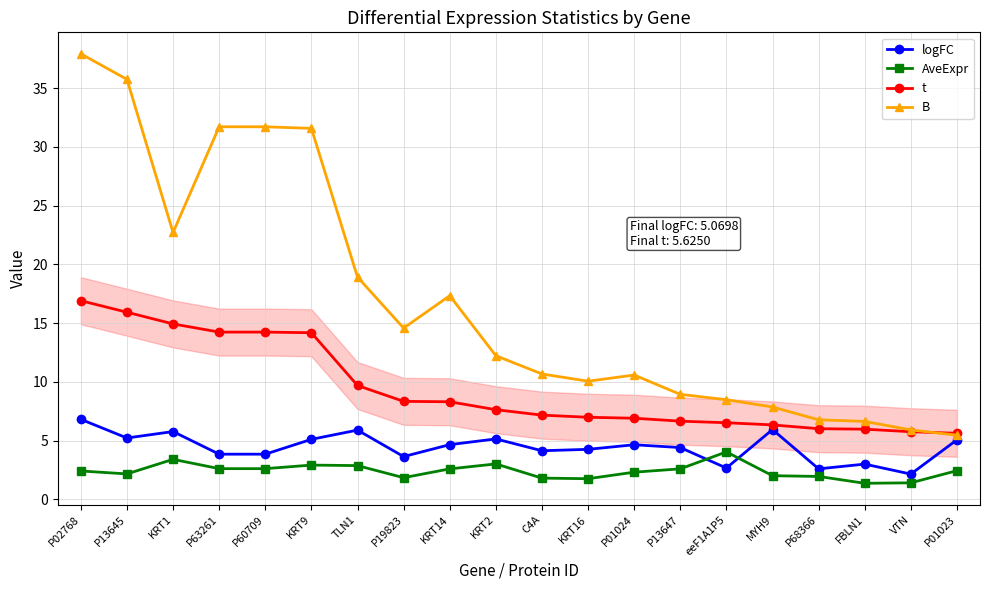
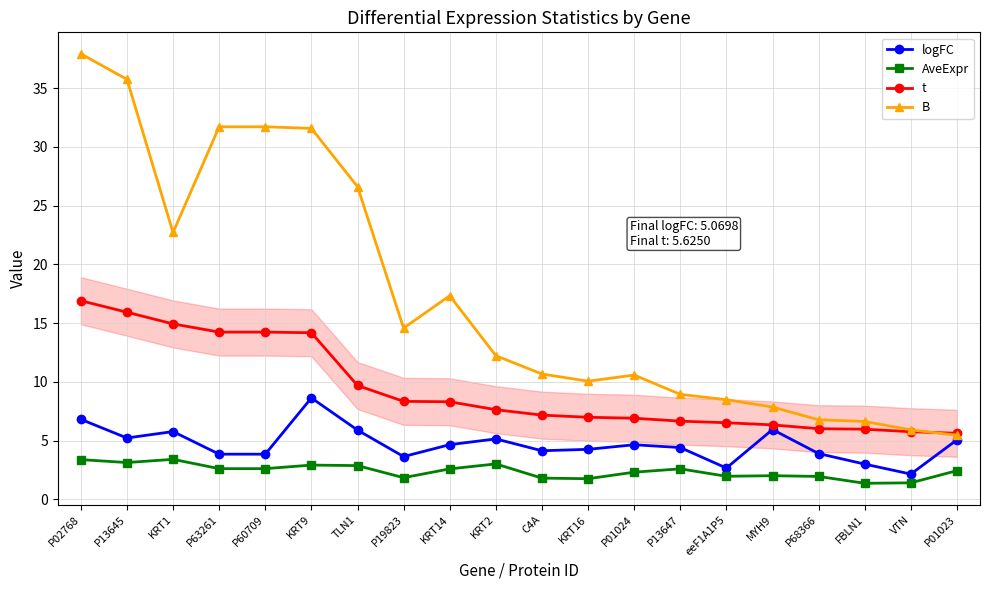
  {
    "logFC": {
      "P02768": 6.8,
      "P13645": 5.2,
      "KRT1": 5.8,
      "P63261": 3.8,
      "P60709": 3.8,
-     "KRT9": 5.1,
+     "KRT9": 8.6,
      "TLN1": 5.9,
      "P19823": 3.6,
      "KRT14": 4.7,
      "KRT2": 5.1,
      "C4A": 4.1,
      "KRT16": 4.3,
      "P01024": 4.7,
      "P13647": 4.4,
      "eeF1A1P5": 2.7,
      "MYH9": 5.9,
-     "P68366": 2.6,
+     "P68366": 3.9,
      "FBLN1": 3.0,
      "VTN": 2.2,
      "P01023": 5.1
    },
    "AveExpr": {
-     "P02768": 2.4,
-     "P13645": 2.2,
+     "P02768": 3.4,
+     "P13645": 3.1,
      "KRT1": 3.4,
      "P63261": 2.6,
      "P60709": 2.6,
      "KRT9": 2.9,
      "TLN1": 2.9,
      "P19823": 1.8,
      "KRT14": 2.6,
      "KRT2": 3.0,
      "C4A": 1.8,
      "KRT16": 1.8,
      "P01024": 2.3,
      "P13647": 2.6,
-     "eeF1A1P5": 4.0,
+     "eeF1A1P5": 2.0,
      "MYH9": 2.0,
      "P68366": 2.0,
      "FBLN1": 1.4,
      "VTN": 1.4,
      "P01023": 2.4
    },
    "B": {
      "P02768": 37.9,
      "P13645": 35.7,
      "KRT1": 22.7,
      "P63261": 31.7,
      "P60709": 31.7,
      "KRT9": 31.6,
-     "TLN1": 18.9,
+     "TLN1": 26.6,
      "P19823": 14.6,
      "KRT14": 17.3,
      "KRT2": 12.2,
      "C4A": 10.7,
      "KRT16": 10.1,
      "P01024": 10.6,
      "P13647": 8.9,
      "MYH9": 7.9,
      "P68366": 6.8,
      "FBLN1": 6.6
    }
  }
